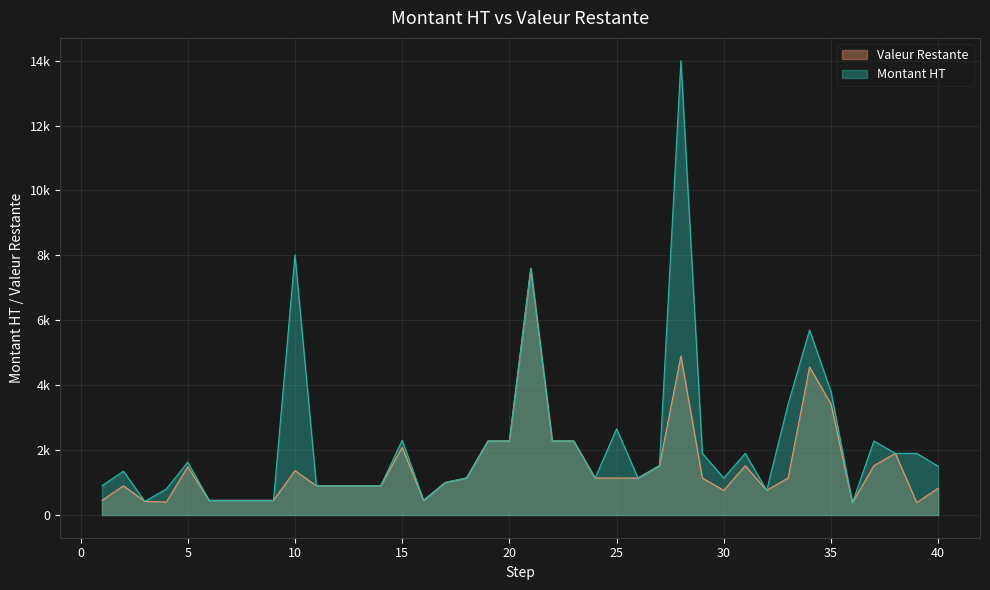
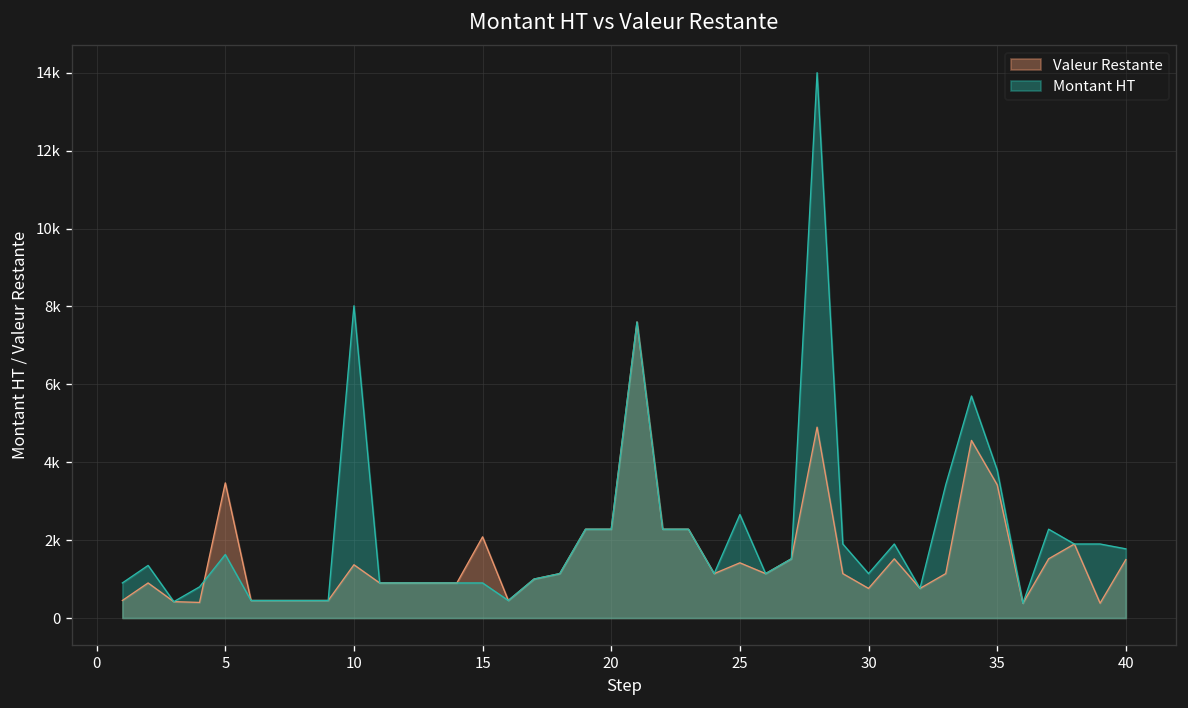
  {
    "Valeur Restante": {
-     "5": 1500,
+     "5": 3500,
      "10": 1400,
      "15": 2100,
-     "25": 1100,
+     "25": 1400,
      "30": 800,
      "35": 3400,
-     "40": 800
+     "40": 1500
    },
    "Montant HT": {
      "5": 1600,
      "10": 8000,
-     "15": 2300,
+     "15": 900,
      "25": 2700,
      "30": 1100,
      "35": 3800,
-     "40": 1500
+     "40": 1800
    }
  }
